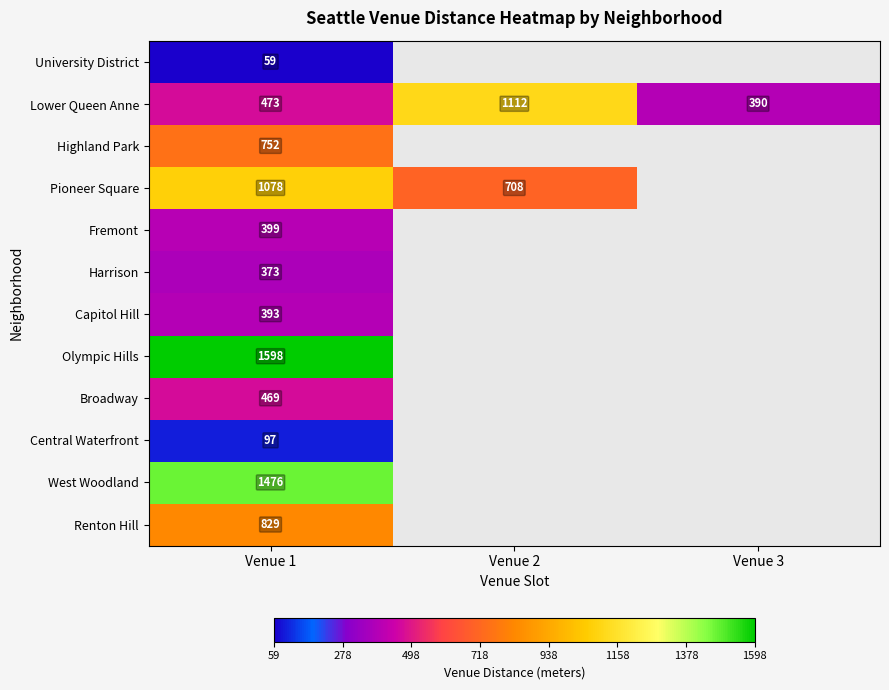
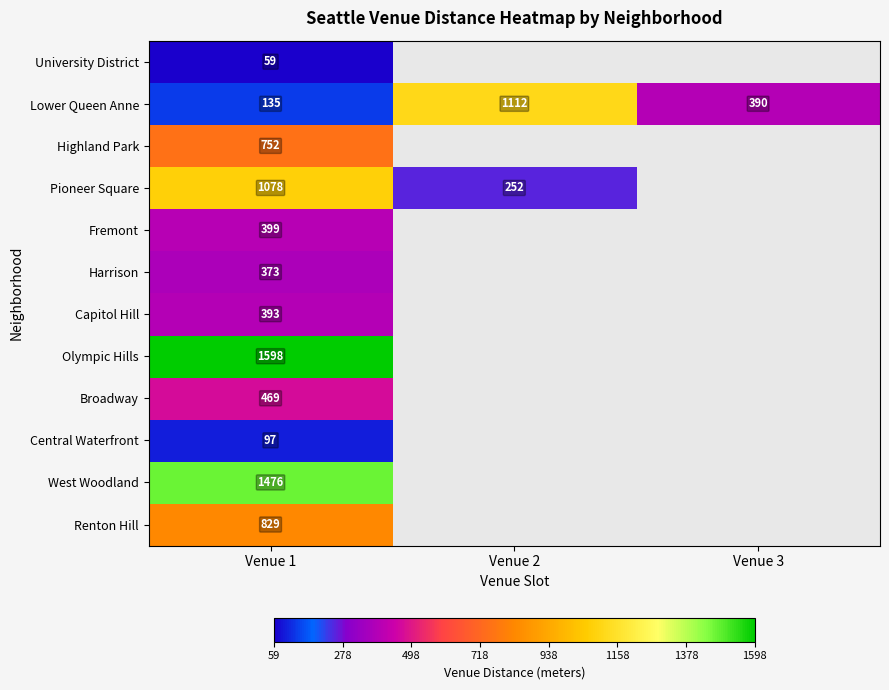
  {
    "Lower Queen Anne": {
-     "Venue 1": 473
+     "Venue 1": 135
    },
    "Pioneer Square": {
-     "Venue 2": 708
+     "Venue 2": 252
    }
  }
